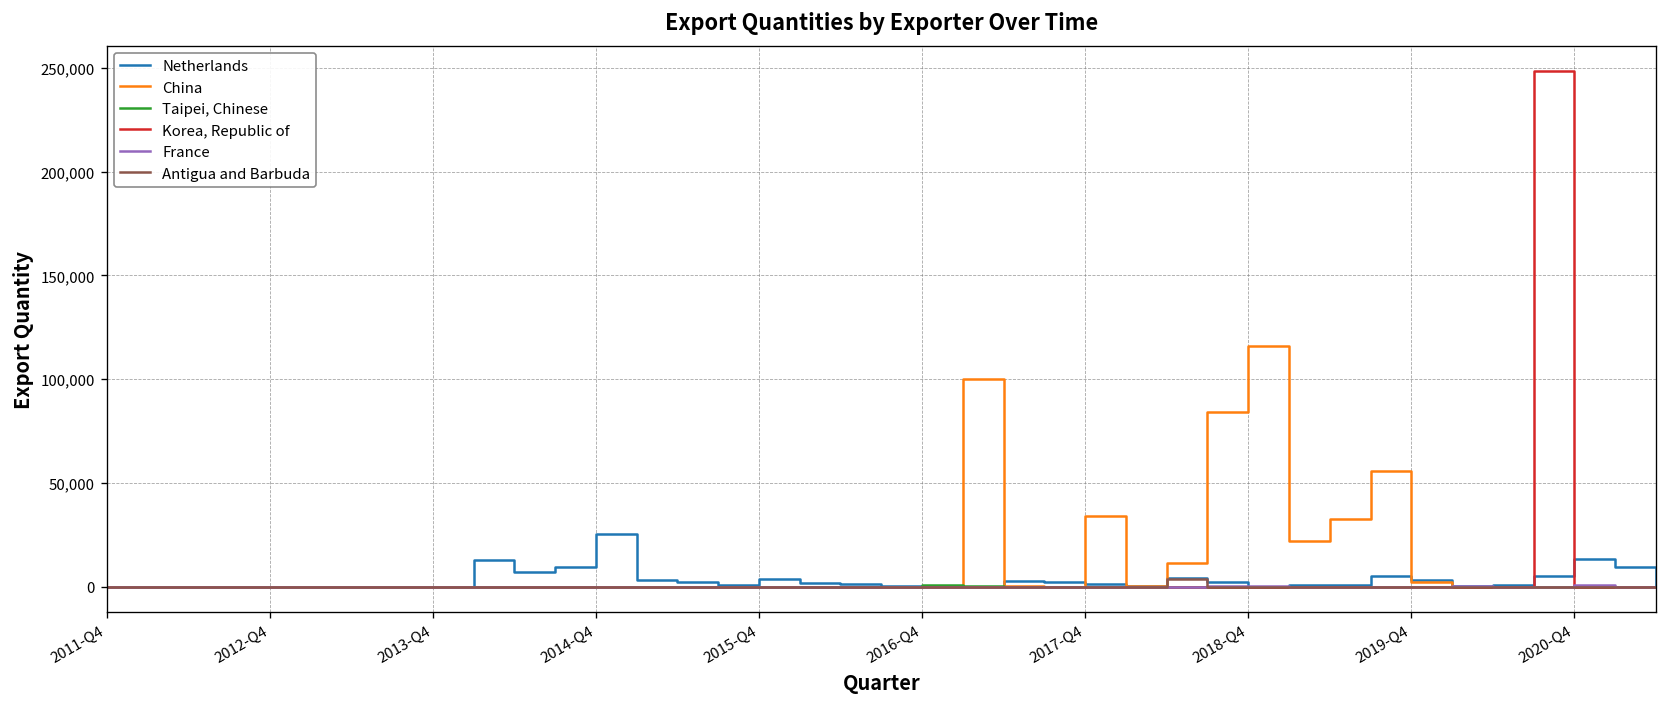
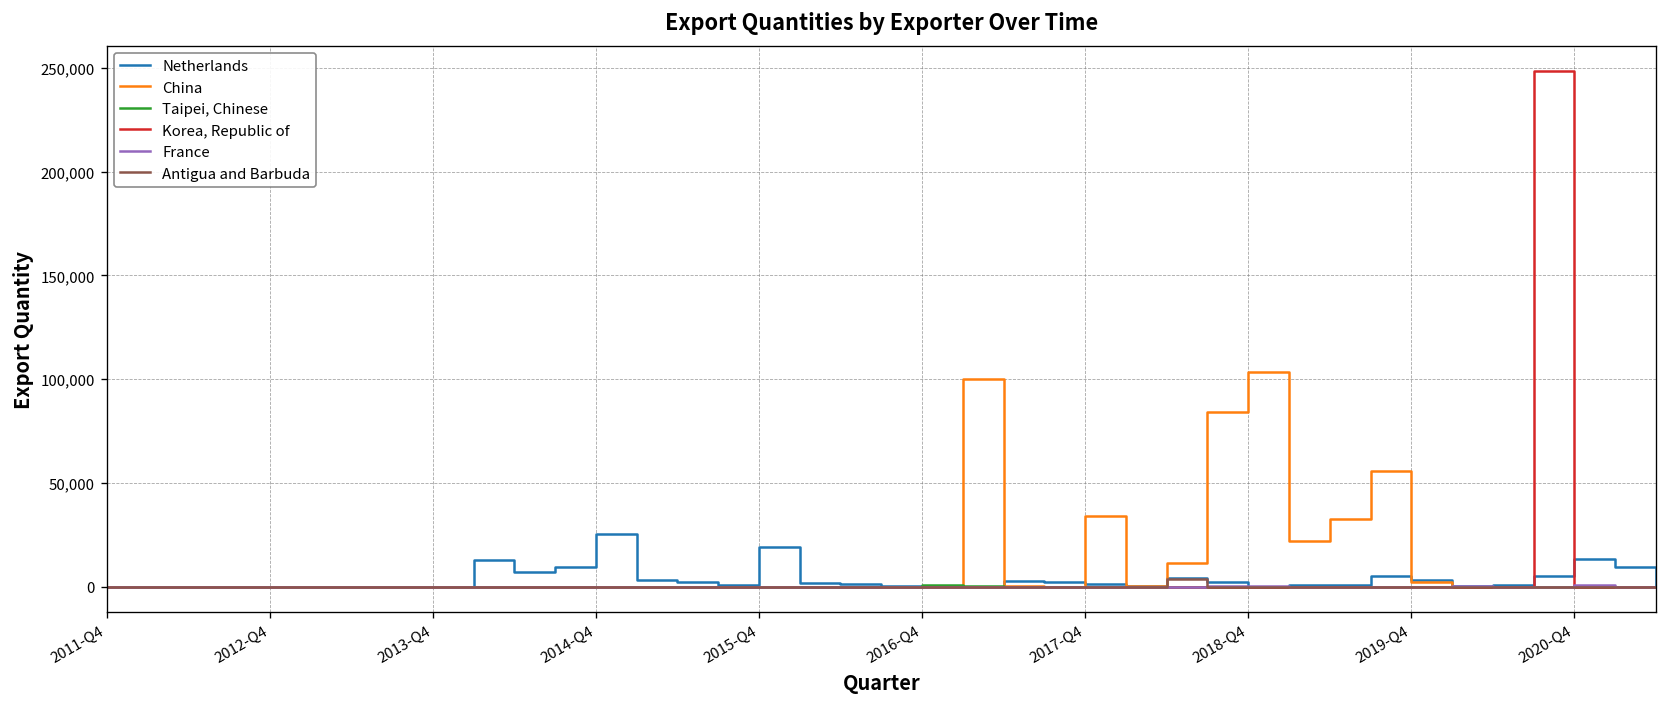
  {
    "Netherlands": {
      "2014-Q4": "25,000",
-     "2015-Q4": "4,000",
+     "2015-Q4": "19,000",
      "2020-Q4": "13,000"
    },
    "China": {
      "2017-Q4": "34,000",
-     "2018-Q4": "116,000"
+     "2018-Q4": "104,000"
    }
  }
